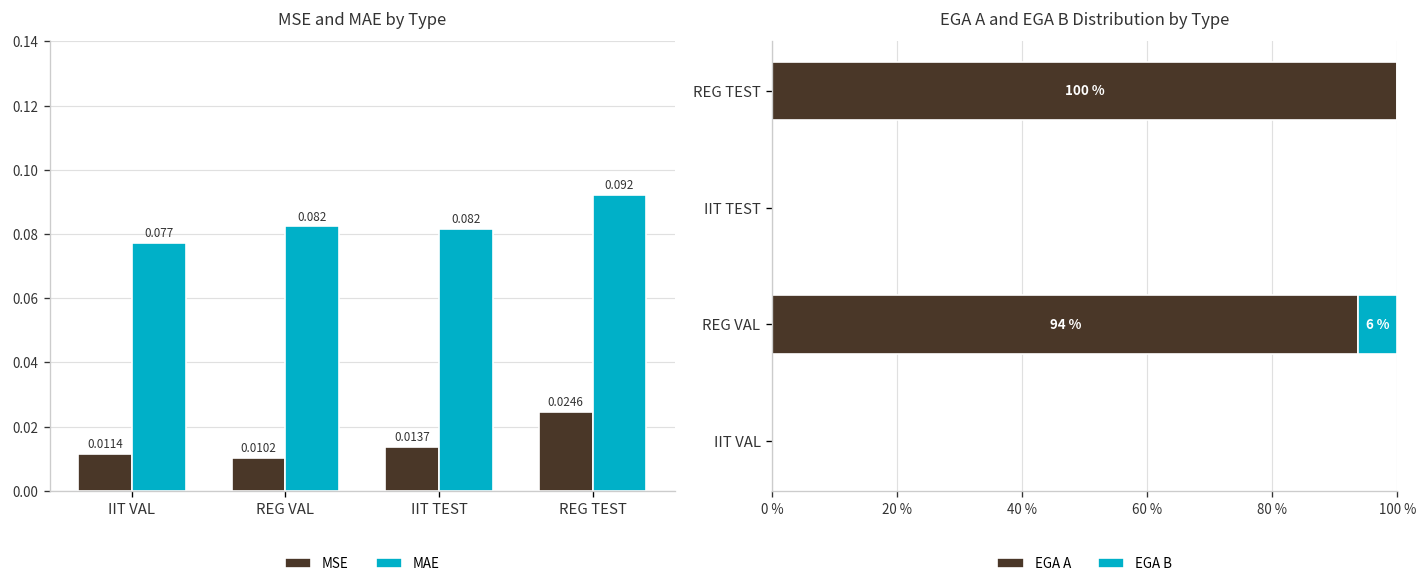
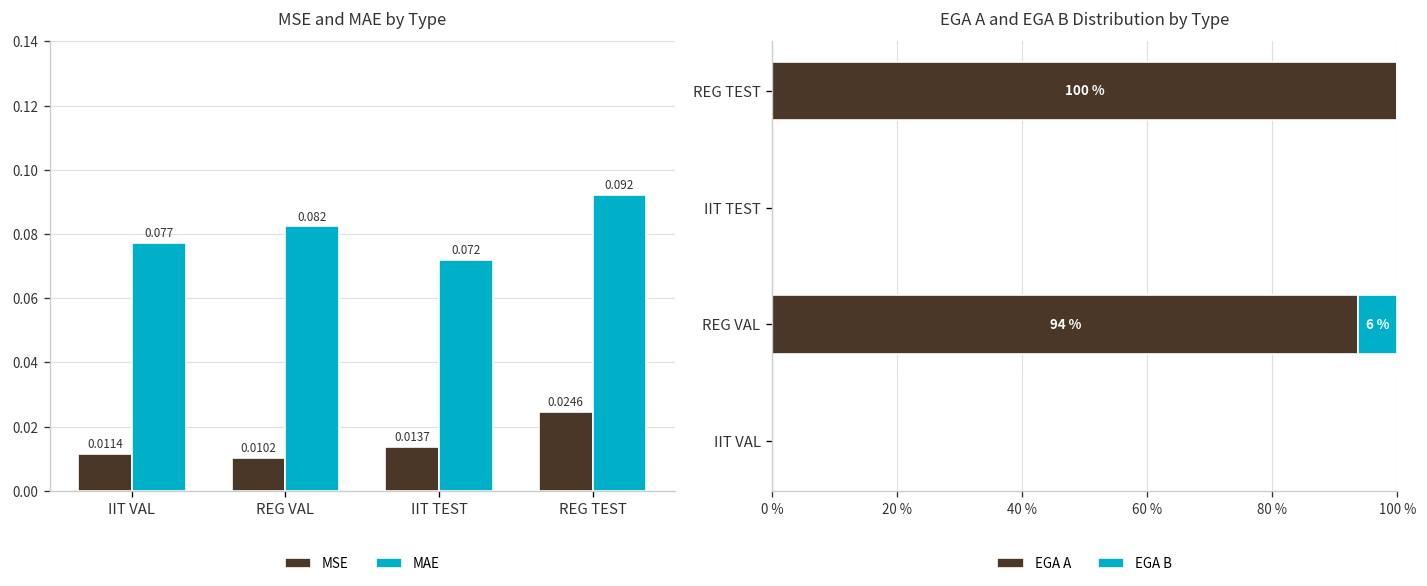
  {
    "MSE and MAE by Type": {
      "MSE": {
        "IIT VAL": "0.0114",
        "REG VAL": "0.0102",
        "IIT TEST": "0.0137",
        "REG TEST": "0.0246"
      },
      "MAE": {
        "IIT VAL": "0.077",
        "REG VAL": "0.082",
-       "IIT TEST": "0.082",
+       "IIT TEST": "0.072",
        "REG TEST": "0.092"
      }
    },
    "EGA A and EGA B Distribution by Type": {
      "EGA A": {
        "REG TEST": "100 %",
        "REG VAL": "94 %"
      },
      "EGA B": {
        "REG VAL": "6 %"
      }
    }
  }
